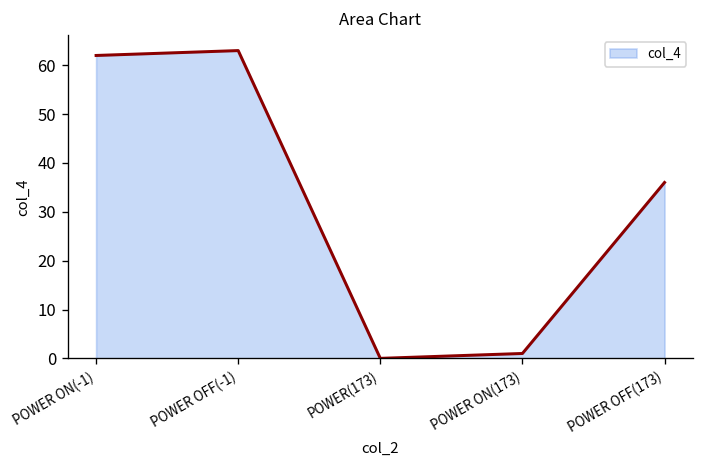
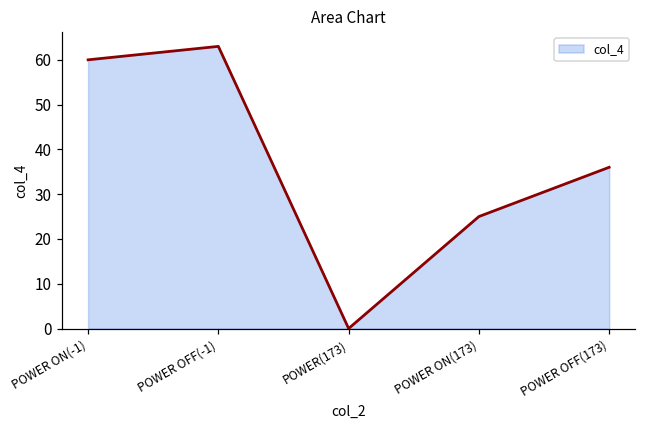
  {
-   "POWER ON(-1)": 62,
+   "POWER ON(-1)": 60,
    "POWER OFF(-1)": 63,
    "POWER(173)": 0,
-   "POWER ON(173)": 1,
+   "POWER ON(173)": 25,
    "POWER OFF(173)": 36
  }
